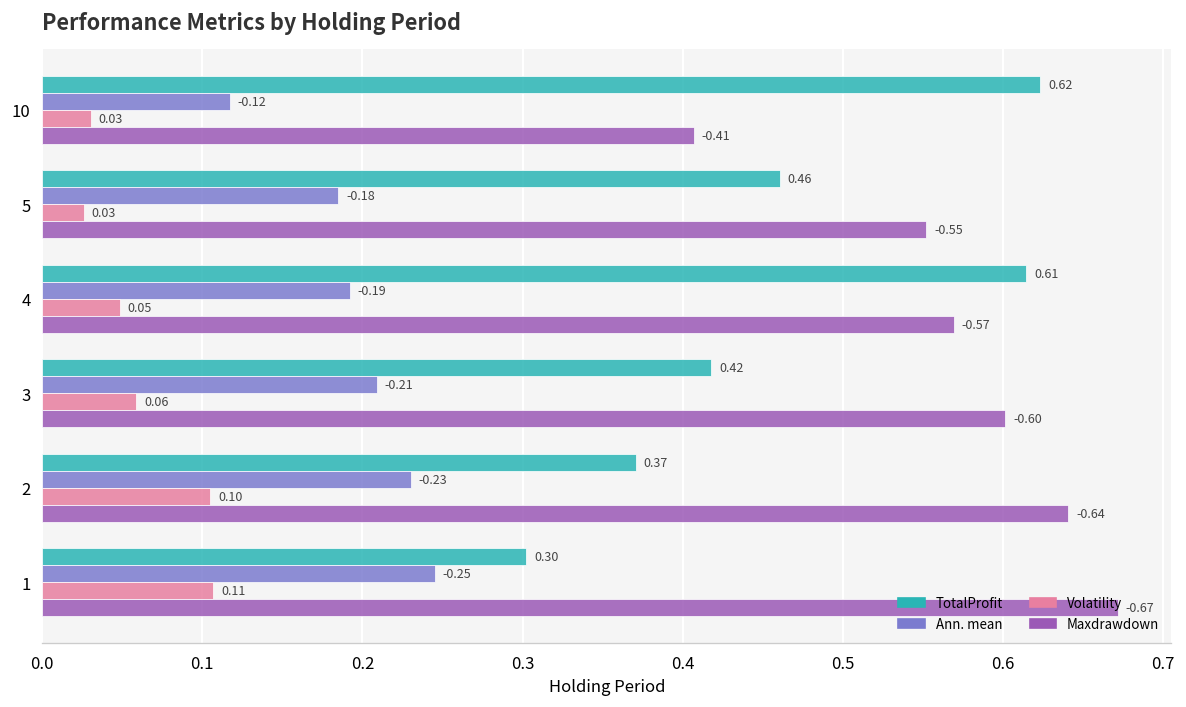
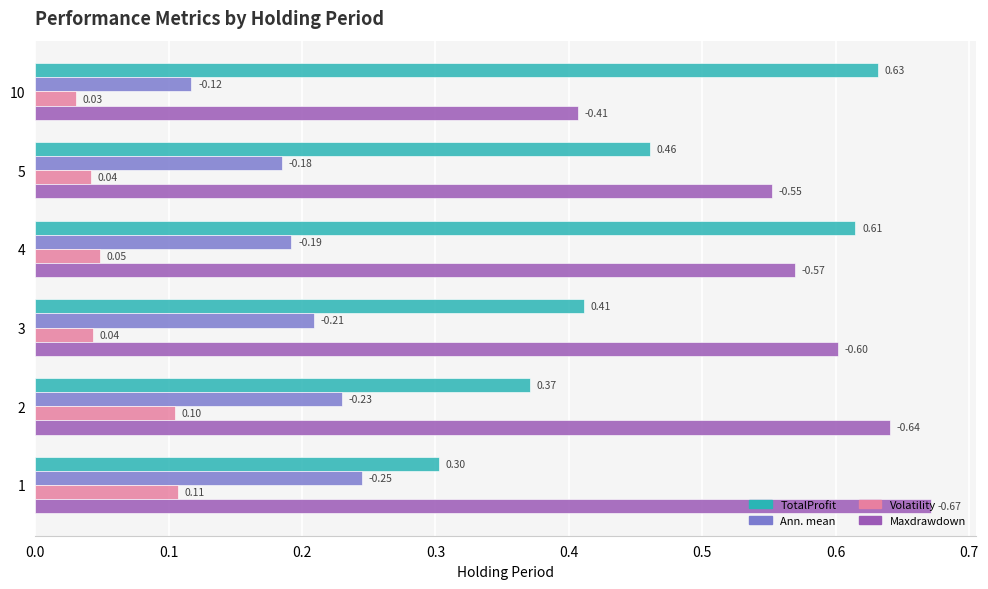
  {
    "TotalProfit": {
-     "10": 0.62,
+     "10": 0.63,
      "5": 0.46,
      "4": 0.61,
-     "3": 0.42,
+     "3": 0.41,
      "2": 0.37,
      "1": 0.30
    },
    "Volatility": {
      "10": 0.03,
-     "5": 0.03,
+     "5": 0.04,
      "4": 0.05,
-     "3": 0.06,
+     "3": 0.04,
      "2": 0.10,
      "1": 0.11
    }
  }
